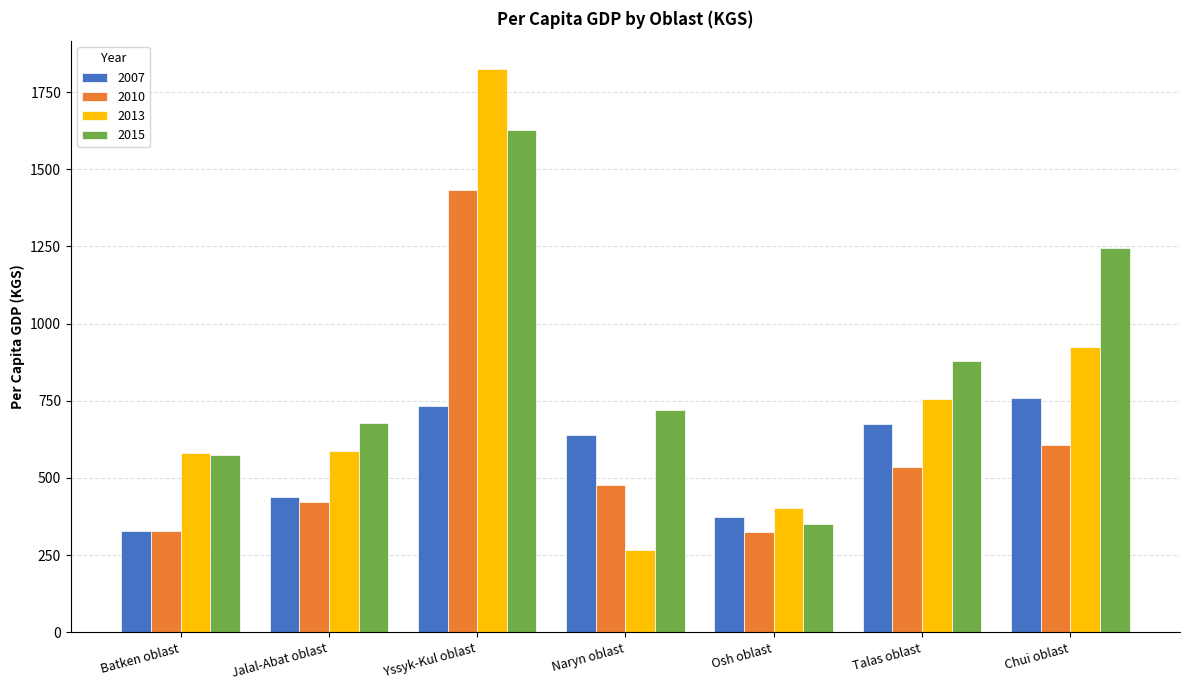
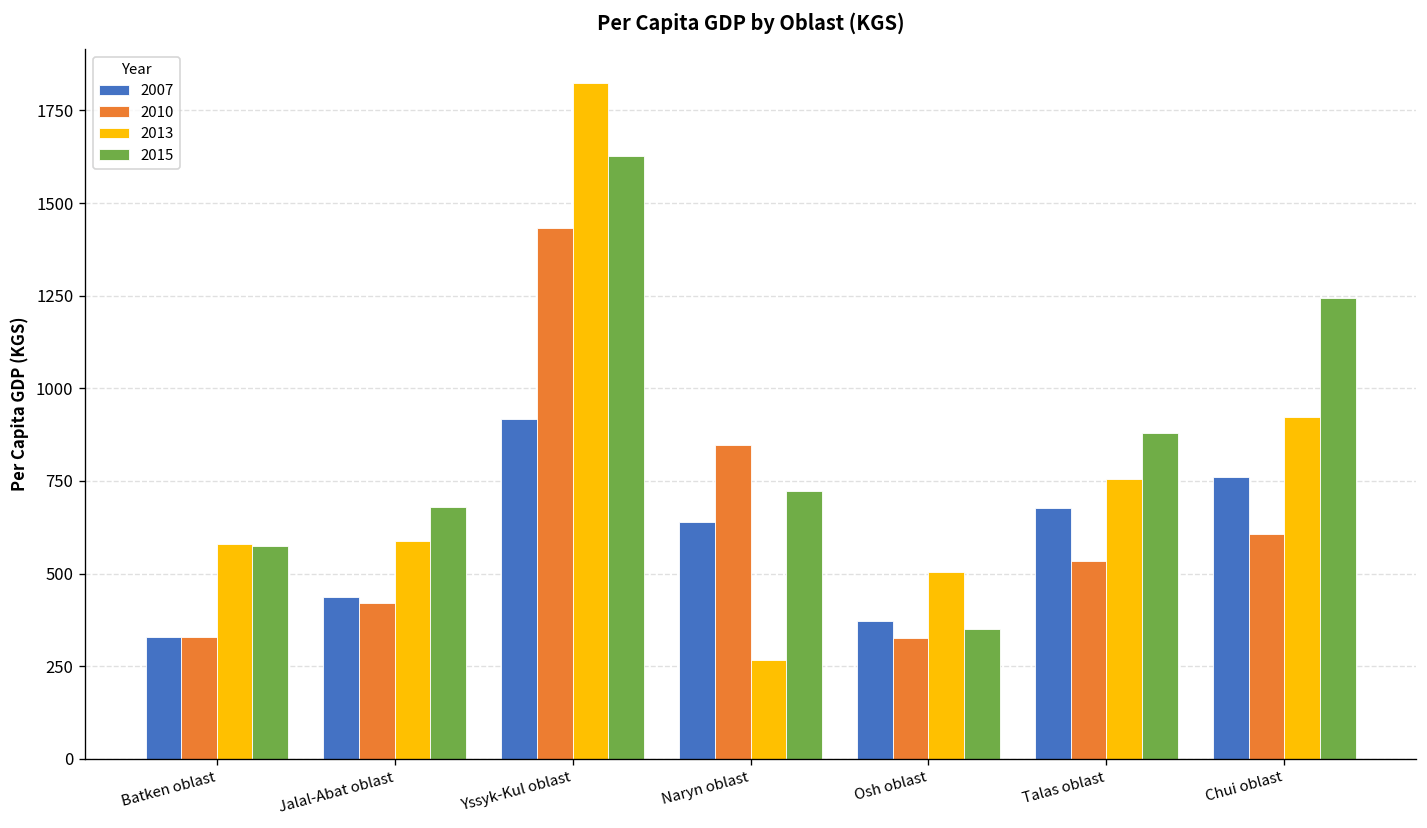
  {
    "2007": {
      "Batken oblast": 330,
      "Jalal-Abat oblast": 440,
-     "Yssyk-Kul oblast": 730,
+     "Yssyk-Kul oblast": 920,
      "Naryn oblast": 640,
      "Osh oblast": 370,
      "Talas oblast": 680,
      "Chui oblast": 760
    },
    "2010": {
      "Batken oblast": 330,
      "Jalal-Abat oblast": 420,
      "Yssyk-Kul oblast": 1430,
-     "Naryn oblast": 480,
+     "Naryn oblast": 850,
      "Osh oblast": 330,
      "Talas oblast": 530,
      "Chui oblast": 610
    },
    "2013": {
      "Batken oblast": 580,
      "Jalal-Abat oblast": 590,
      "Yssyk-Kul oblast": 1820,
      "Naryn oblast": 270,
-     "Osh oblast": 400,
+     "Osh oblast": 500,
      "Talas oblast": 750,
      "Chui oblast": 920
    },
    "2015": {
      "Batken oblast": 570,
      "Jalal-Abat oblast": 680,
      "Yssyk-Kul oblast": 1630,
      "Naryn oblast": 720,
      "Osh oblast": 350,
      "Talas oblast": 880,
      "Chui oblast": 1240
    }
  }
